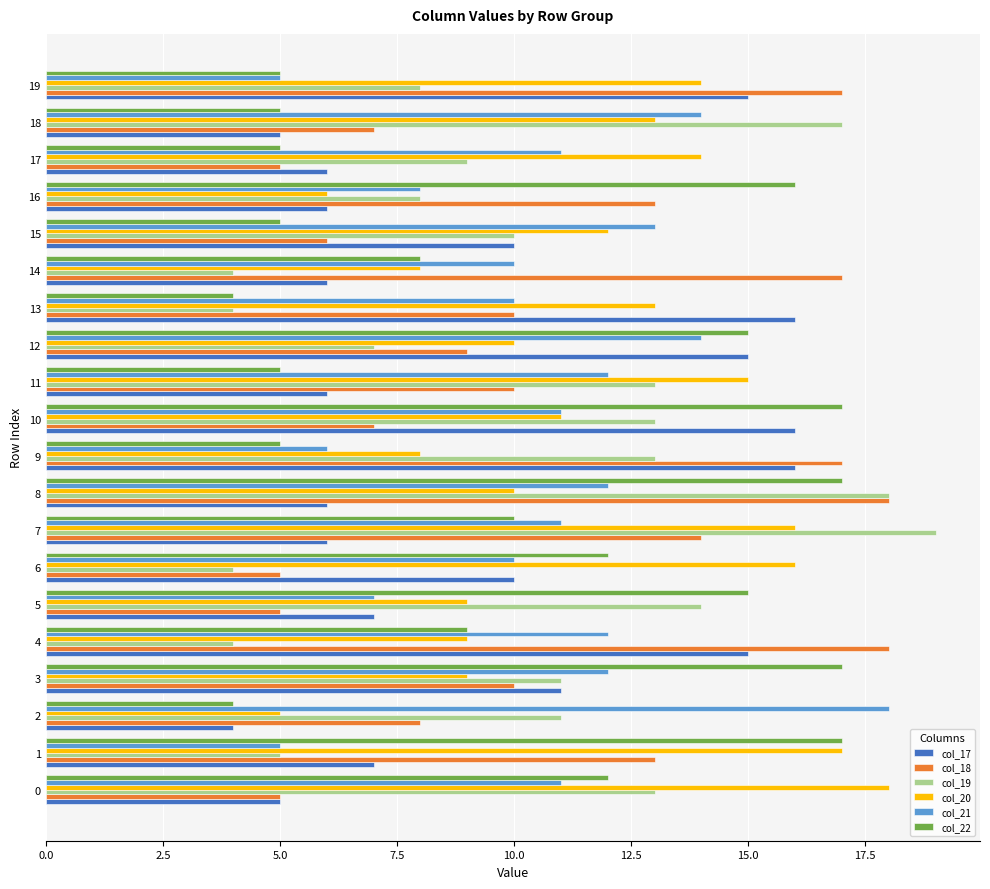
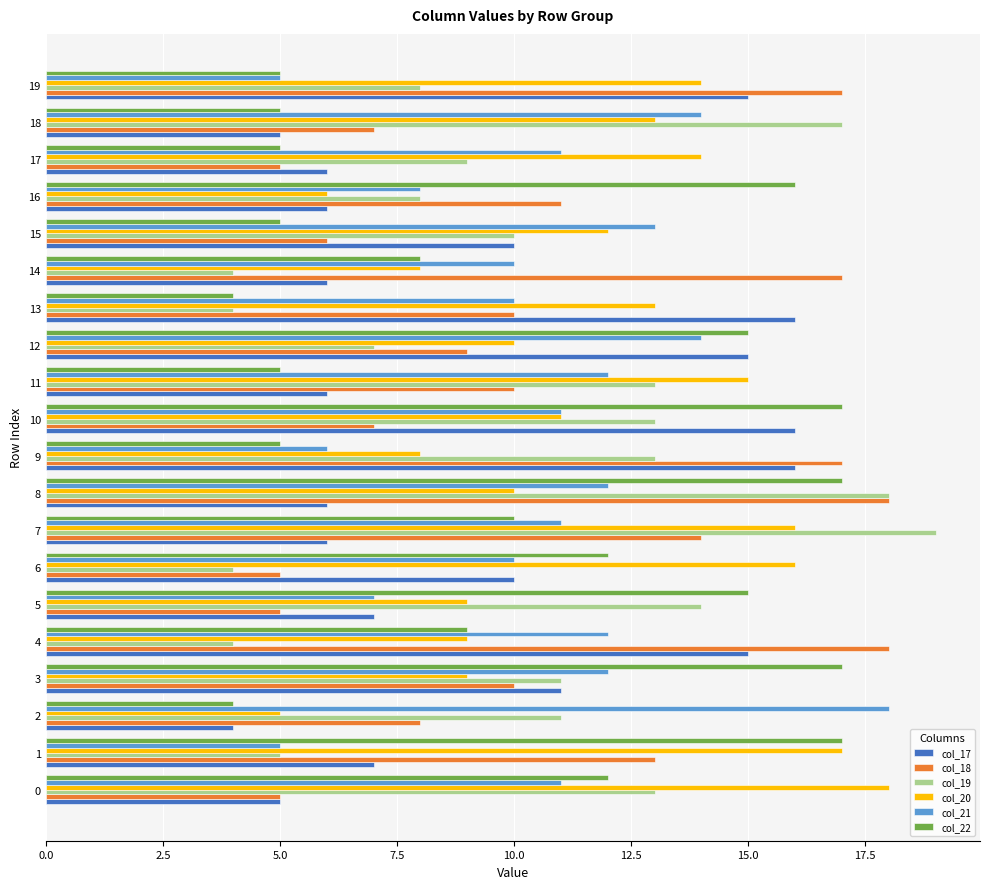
  {
    "col_18": {
      "19": 17,
      "18": 7,
      "17": 5,
-     "16": 13,
+     "16": 11,
      "15": 6,
      "14": 17,
      "13": 10,
      "12": 9,
      "11": 10,
      "10": 7,
      "9": 17,
      "8": 18,
      "7": 14,
      "6": 5,
      "5": 5,
      "4": 18,
      "3": 10,
      "2": 8,
      "1": 13,
      "0": 5
    },
    "col_19": {
      "19": 8,
      "18": 17,
      "17": 9,
      "16": 8,
      "15": 10,
      "14": 4,
      "13": 4,
      "12": 7,
      "11": 13,
      "10": 13,
      "9": 13,
      "8": 18,
      "7": 19,
      "6": 4,
      "5": 14,
      "4": 4,
      "3": 11,
      "2": 11,
      "1": 5,
      "0": 13
    },
    "col_20": {
      "19": 14,
      "18": 13,
      "17": 14,
      "16": 6,
      "15": 12,
      "14": 8,
      "13": 13,
      "12": 10,
      "11": 15,
      "10": 11,
      "9": 8,
      "8": 10,
      "7": 16,
      "6": 16,
      "5": 9,
      "4": 9,
      "3": 9,
      "2": 5,
      "1": 17,
      "0": 18
    },
    "col_22": {
      "19": 5,
      "18": 5,
      "17": 5,
      "16": 16,
      "15": 5,
      "14": 8,
      "13": 4,
      "12": 15,
      "11": 5,
      "10": 17,
      "9": 5,
      "8": 17,
      "7": 10,
      "6": 12,
      "5": 15,
      "4": 9,
      "3": 17,
      "2": 4,
      "1": 17,
      "0": 12
    }
  }
